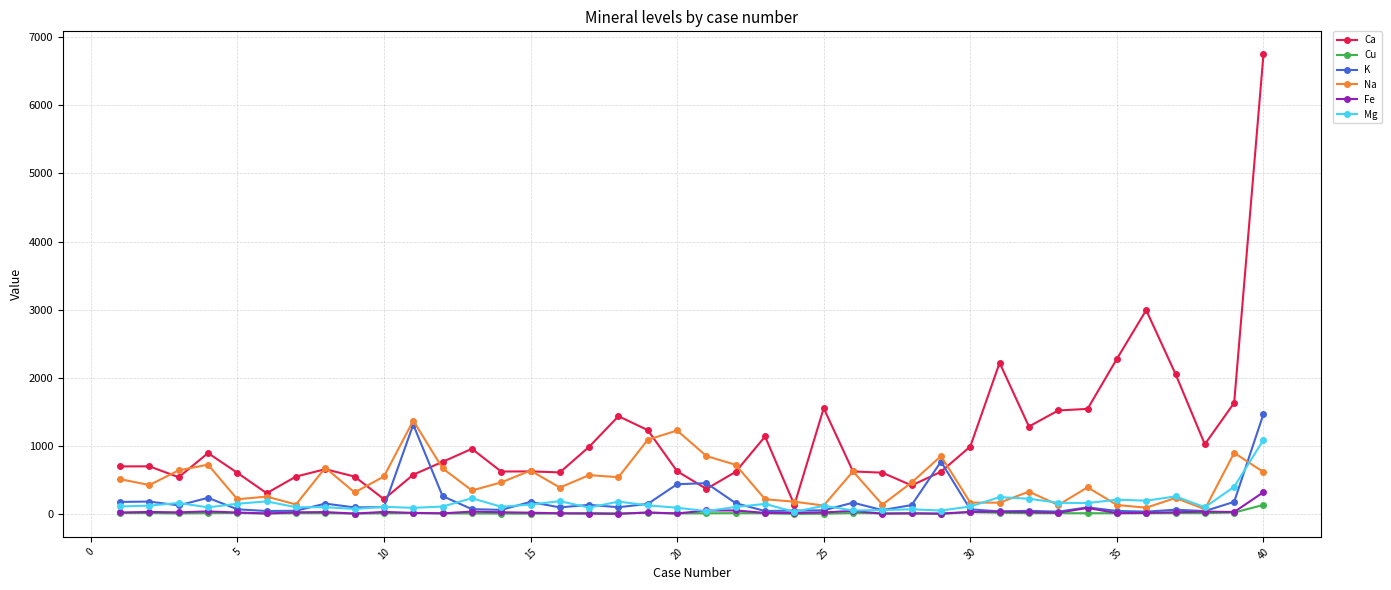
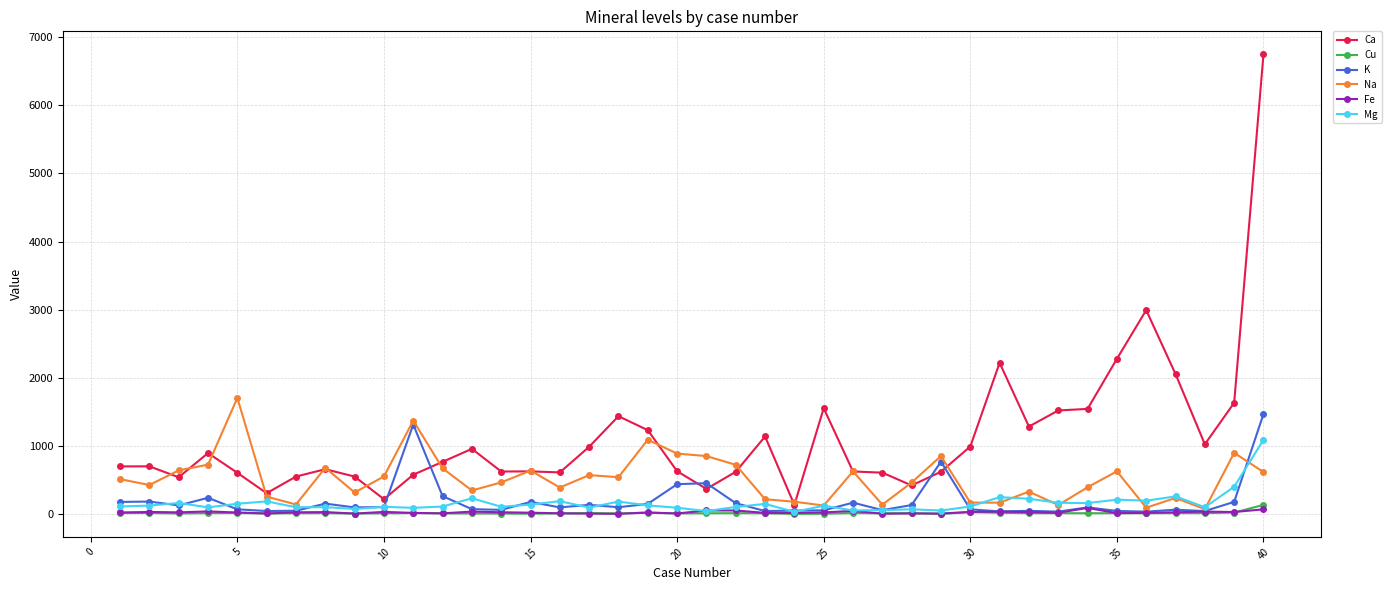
  {
    "Ca": {
      "5": 600,
      "10": 200,
      "20": 600,
      "25": 1600,
      "30": 1000,
      "35": 2300,
      "40": 6700
    },
    "Cu": {
      "40": 100
    },
    "K": {
      "5": 100,
      "15": 200,
      "20": 400,
      "30": 100,
      "40": 1500
    },
    "Na": {
-     "5": 200,
+     "5": 1700,
      "10": 600,
-     "20": 1200,
+     "20": 900,
      "30": 200,
-     "35": 100,
+     "35": 600,
      "40": 600
    },
    "Fe": {
-     "40": 300
+     "40": 100
    },
    "Mg": {
      "5": 200,
      "15": 100,
      "20": 100,
      "30": 100,
      "35": 200,
      "40": 1100
    }
  }
